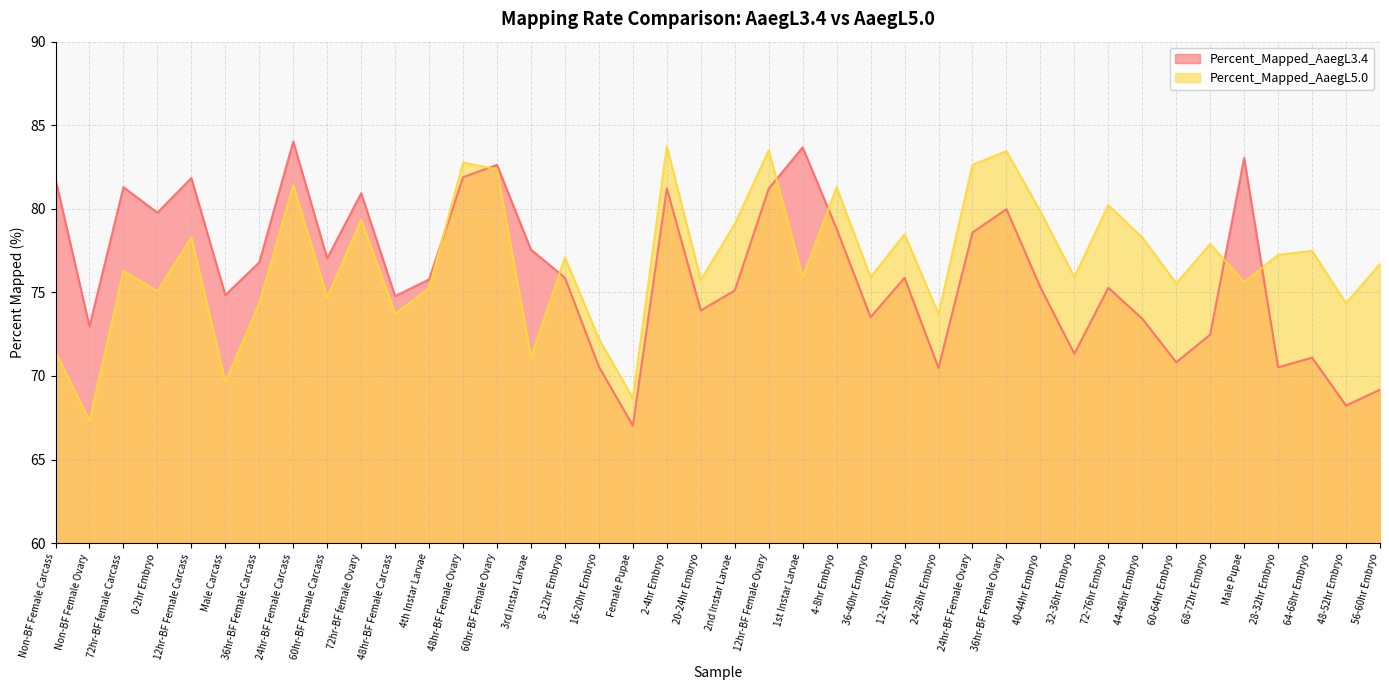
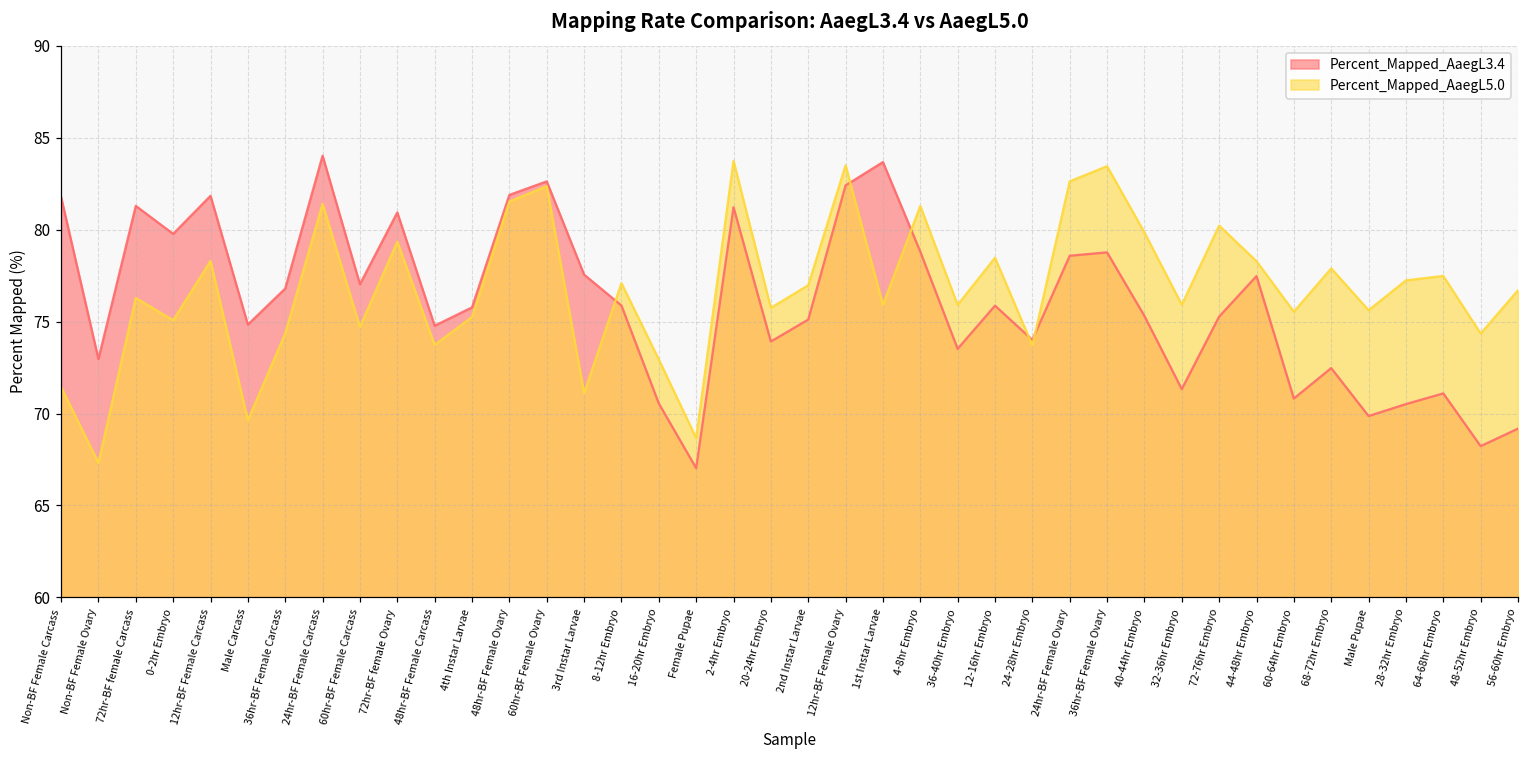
  {
    "Percent_Mapped_AaegL3.4": {
      "Non-BF Female Carcass": 81.8,
      "Non-BF Female Ovary": 73.0,
      "72hr-BF female Carcass": 81.3,
      "0-2hr Embryo": 79.8,
      "12hr-BF Female Carcass": 81.8,
      "Male Carcass": 74.8,
      "36hr-BF Female Carcass": 76.8,
      "24hr-BF Female Carcass": 84.0,
      "60hr-BF Female Carcass": 77.0,
      "72hr-BF female Ovary": 80.9,
      "48hr-BF Female Carcass": 74.8,
      "4th Instar Larvae": 75.8,
      "48hr-BF Female Ovary": 81.9,
      "60hr-BF Female Ovary": 82.6,
      "3rd Instar Larvae": 77.6,
      "8-12hr Embryo": 75.9,
      "16-20hr Embryo": 70.6,
      "Female Pupae": 67.0,
      "2-4hr Embryo": 81.2,
      "20-24hr Embryo": 73.9,
      "2nd Instar Larvae": 75.1,
-     "12hr-BF Female Ovary": 81.2,
+     "12hr-BF Female Ovary": 82.4,
      "1st Instar Larvae": 83.7,
      "4-8hr Embryo": 78.8,
      "36-40hr Embryo": 73.5,
      "12-16hr Embryo": 75.9,
-     "24-28hr Embryo": 70.5,
+     "24-28hr Embryo": 74.0,
      "24hr-BF Female Ovary": 78.6,
-     "36hr-BF Female Ovary": 80.0,
+     "36hr-BF Female Ovary": 78.8,
      "40-44hr Embryo": 75.3,
      "32-36hr Embryo": 71.3,
      "72-76hr Embryo": 75.3,
-     "44-48hr Embryo": 73.4,
+     "44-48hr Embryo": 77.5,
      "60-64hr Embryo": 70.8,
      "68-72hr Embryo": 72.5,
-     "Male Pupae": 83.0,
+     "Male Pupae": 69.9,
      "28-32hr Embryo": 70.5,
      "64-68hr Embryo": 71.1,
      "48-52hr Embryo": 68.2,
      "56-60hr Embryo": 69.2
    },
    "Percent_Mapped_AaegL5.0": {
      "Non-BF Female Carcass": 71.4,
      "Non-BF Female Ovary": 67.3,
      "72hr-BF female Carcass": 76.3,
      "0-2hr Embryo": 75.1,
      "12hr-BF Female Carcass": 78.3,
      "Male Carcass": 69.6,
      "36hr-BF Female Carcass": 74.4,
      "24hr-BF Female Carcass": 81.4,
      "60hr-BF Female Carcass": 74.7,
      "72hr-BF female Ovary": 79.3,
      "48hr-BF Female Carcass": 73.7,
      "4th Instar Larvae": 75.3,
-     "48hr-BF Female Ovary": 82.8,
+     "48hr-BF Female Ovary": 81.5,
      "60hr-BF Female Ovary": 82.4,
      "3rd Instar Larvae": 71.1,
      "8-12hr Embryo": 77.1,
-     "16-20hr Embryo": 72.2,
+     "16-20hr Embryo": 72.9,
      "Female Pupae": 68.7,
      "2-4hr Embryo": 83.7,
      "20-24hr Embryo": 75.7,
-     "2nd Instar Larvae": 79.1,
+     "2nd Instar Larvae": 77.0,
      "12hr-BF Female Ovary": 83.5,
      "1st Instar Larvae": 75.9,
      "4-8hr Embryo": 81.3,
      "36-40hr Embryo": 75.9,
      "12-16hr Embryo": 78.5,
      "24-28hr Embryo": 73.7,
      "24hr-BF Female Ovary": 82.6,
      "36hr-BF Female Ovary": 83.5,
      "40-44hr Embryo": 79.8,
      "32-36hr Embryo": 75.9,
      "72-76hr Embryo": 80.2,
      "44-48hr Embryo": 78.3,
      "60-64hr Embryo": 75.5,
      "68-72hr Embryo": 77.9,
      "Male Pupae": 75.6,
      "28-32hr Embryo": 77.2,
      "64-68hr Embryo": 77.5,
      "48-52hr Embryo": 74.4,
      "56-60hr Embryo": 76.7
    }
  }
